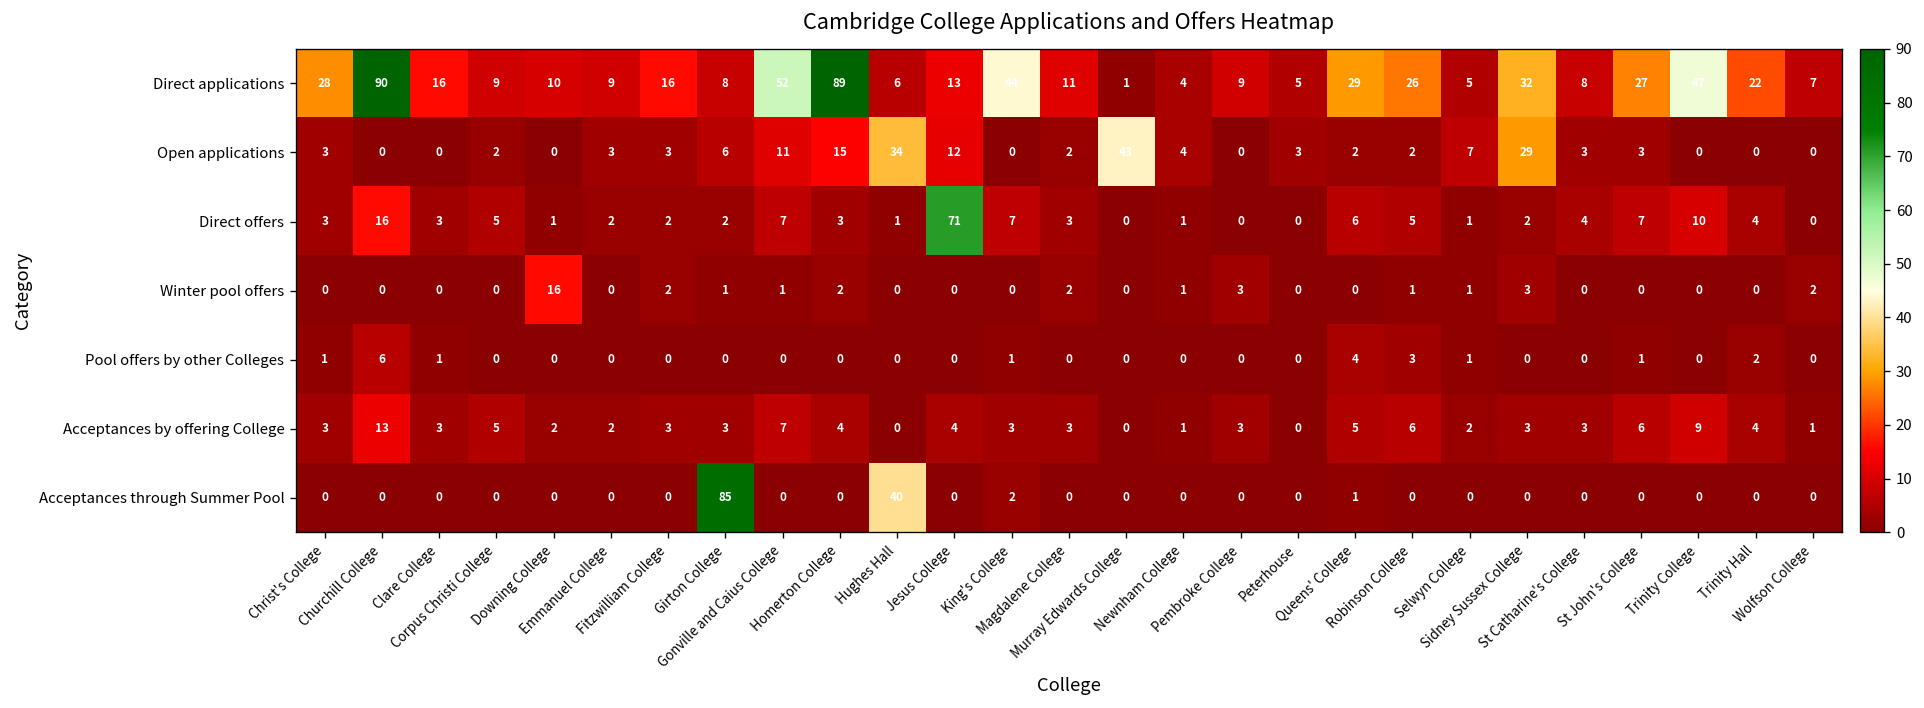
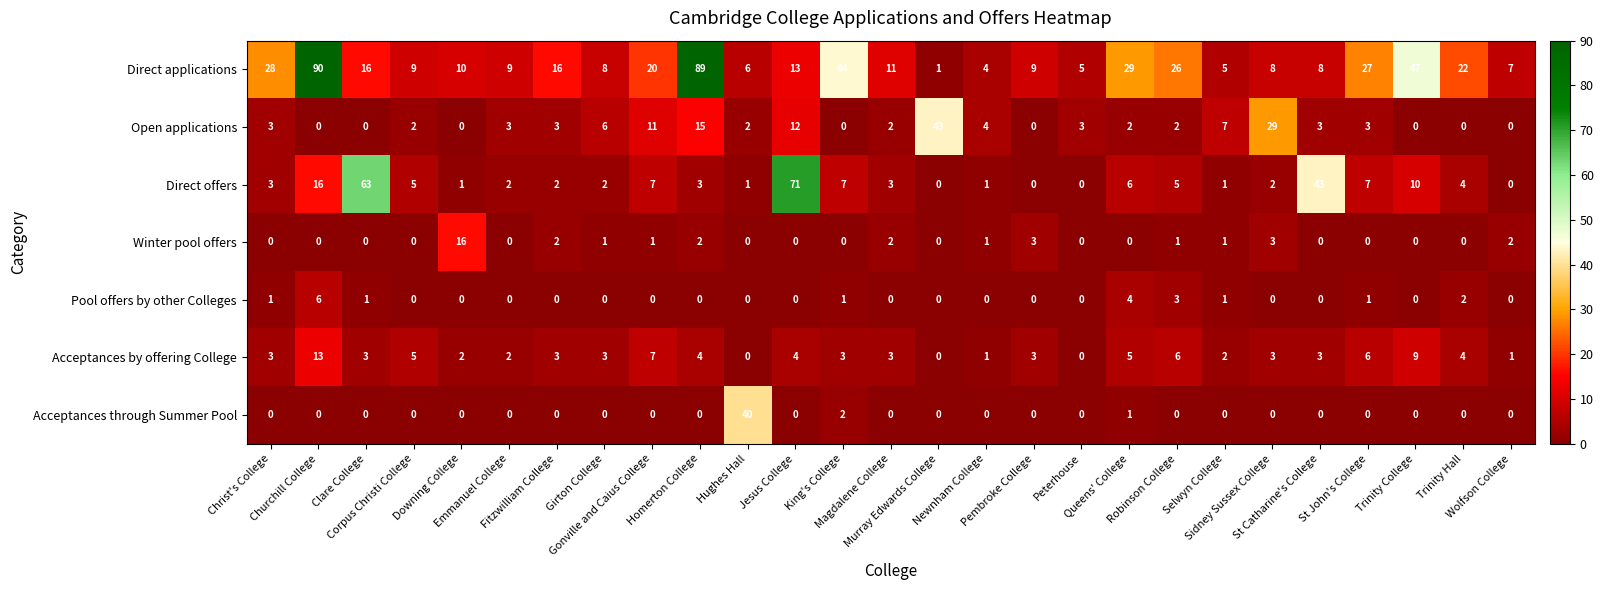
  {
    "Direct applications": {
      "Christ's College": 28,
      "Churchill College": 90,
      "Clare College": 16,
      "Corpus Christi College": 9,
      "Downing College": 10,
      "Emmanuel College": 9,
      "Fitzwilliam College": 16,
      "Girton College": 8,
-     "Gonville and Caius College": 52,
+     "Gonville and Caius College": 20,
      "Homerton College": 89,
      "Hughes Hall": 6,
      "Jesus College": 13,
      "Magdalene College": 11,
      "Murray Edwards College": 1,
      "Newnham College": 4,
      "Pembroke College": 9,
      "Peterhouse": 5,
      "Queens' College": 29,
      "Robinson College": 26,
      "Selwyn College": 5,
-     "Sidney Sussex College": 32,
+     "Sidney Sussex College": 8,
      "St Catharine's College": 8,
      "St John's College": 27,
      "Trinity Hall": 22,
      "Wolfson College": 7
    },
    "Open applications": {
      "Christ's College": 3,
      "Churchill College": 0,
      "Clare College": 0,
      "Corpus Christi College": 2,
      "Downing College": 0,
      "Emmanuel College": 3,
      "Fitzwilliam College": 3,
      "Girton College": 6,
      "Gonville and Caius College": 11,
      "Homerton College": 15,
-     "Hughes Hall": 34,
+     "Hughes Hall": 2,
      "Jesus College": 12,
      "King's College": 0,
      "Magdalene College": 2,
      "Murray Edwards College": 43,
      "Newnham College": 4,
      "Pembroke College": 0,
      "Peterhouse": 3,
      "Queens' College": 2,
      "Robinson College": 2,
      "Selwyn College": 7,
      "Sidney Sussex College": 29,
      "St Catharine's College": 3,
      "St John's College": 3,
      "Trinity College": 0,
      "Trinity Hall": 0,
      "Wolfson College": 0
    },
    "Direct offers": {
      "Christ's College": 3,
      "Churchill College": 16,
-     "Clare College": 3,
+     "Clare College": 63,
      "Corpus Christi College": 5,
      "Downing College": 1,
      "Emmanuel College": 2,
      "Fitzwilliam College": 2,
      "Girton College": 2,
      "Gonville and Caius College": 7,
      "Homerton College": 3,
      "Hughes Hall": 1,
      "Jesus College": 71,
      "King's College": 7,
      "Magdalene College": 3,
      "Murray Edwards College": 0,
      "Newnham College": 1,
      "Pembroke College": 0,
      "Peterhouse": 0,
      "Queens' College": 6,
      "Robinson College": 5,
      "Selwyn College": 1,
      "Sidney Sussex College": 2,
-     "St Catharine's College": 4,
+     "St Catharine's College": 43,
      "St John's College": 7,
      "Trinity College": 10,
      "Trinity Hall": 4,
      "Wolfson College": 0
    },
    "Winter pool offers": {
      "Christ's College": 0,
      "Churchill College": 0,
      "Clare College": 0,
      "Corpus Christi College": 0,
      "Downing College": 16,
      "Emmanuel College": 0,
      "Fitzwilliam College": 2,
      "Girton College": 1,
      "Gonville and Caius College": 1,
      "Homerton College": 2,
      "Hughes Hall": 0,
      "Jesus College": 0,
      "King's College": 0,
      "Magdalene College": 2,
      "Murray Edwards College": 0,
      "Newnham College": 1,
      "Pembroke College": 3,
      "Peterhouse": 0,
      "Queens' College": 0,
      "Robinson College": 1,
      "Selwyn College": 1,
      "Sidney Sussex College": 3,
      "St Catharine's College": 0,
      "St John's College": 0,
      "Trinity College": 0,
      "Trinity Hall": 0,
      "Wolfson College": 2
    },
    "Pool offers by other Colleges": {
      "Christ's College": 1,
      "Churchill College": 6,
      "Clare College": 1,
      "Corpus Christi College": 0,
      "Downing College": 0,
      "Emmanuel College": 0,
      "Fitzwilliam College": 0,
      "Girton College": 0,
      "Gonville and Caius College": 0,
      "Homerton College": 0,
      "Hughes Hall": 0,
      "Jesus College": 0,
      "King's College": 1,
      "Magdalene College": 0,
      "Murray Edwards College": 0,
      "Newnham College": 0,
      "Pembroke College": 0,
      "Peterhouse": 0,
      "Queens' College": 4,
      "Robinson College": 3,
      "Selwyn College": 1,
      "Sidney Sussex College": 0,
      "St Catharine's College": 0,
      "St John's College": 1,
      "Trinity College": 0,
      "Trinity Hall": 2,
      "Wolfson College": 0
    },
    "Acceptances by offering College": {
      "Christ's College": 3,
      "Churchill College": 13,
      "Clare College": 3,
      "Corpus Christi College": 5,
      "Downing College": 2,
      "Emmanuel College": 2,
      "Fitzwilliam College": 3,
      "Girton College": 3,
      "Gonville and Caius College": 7,
      "Homerton College": 4,
      "Hughes Hall": 0,
      "Jesus College": 4,
      "King's College": 3,
      "Magdalene College": 3,
      "Murray Edwards College": 0,
      "Newnham College": 1,
      "Pembroke College": 3,
      "Peterhouse": 0,
      "Queens' College": 5,
      "Robinson College": 6,
      "Selwyn College": 2,
      "Sidney Sussex College": 3,
      "St Catharine's College": 3,
      "St John's College": 6,
      "Trinity College": 9,
      "Trinity Hall": 4,
      "Wolfson College": 1
    },
    "Acceptances through Summer Pool": {
      "Christ's College": 0,
      "Churchill College": 0,
      "Clare College": 0,
      "Corpus Christi College": 0,
      "Downing College": 0,
      "Emmanuel College": 0,
      "Fitzwilliam College": 0,
-     "Girton College": 85,
+     "Girton College": 0,
      "Gonville and Caius College": 0,
      "Homerton College": 0,
      "Hughes Hall": 40,
      "Jesus College": 0,
      "King's College": 2,
      "Magdalene College": 0,
      "Murray Edwards College": 0,
      "Newnham College": 0,
      "Pembroke College": 0,
      "Peterhouse": 0,
      "Queens' College": 1,
      "Robinson College": 0,
      "Selwyn College": 0,
      "Sidney Sussex College": 0,
      "St Catharine's College": 0,
      "St John's College": 0,
      "Trinity College": 0,
      "Trinity Hall": 0,
      "Wolfson College": 0
    }
  }
